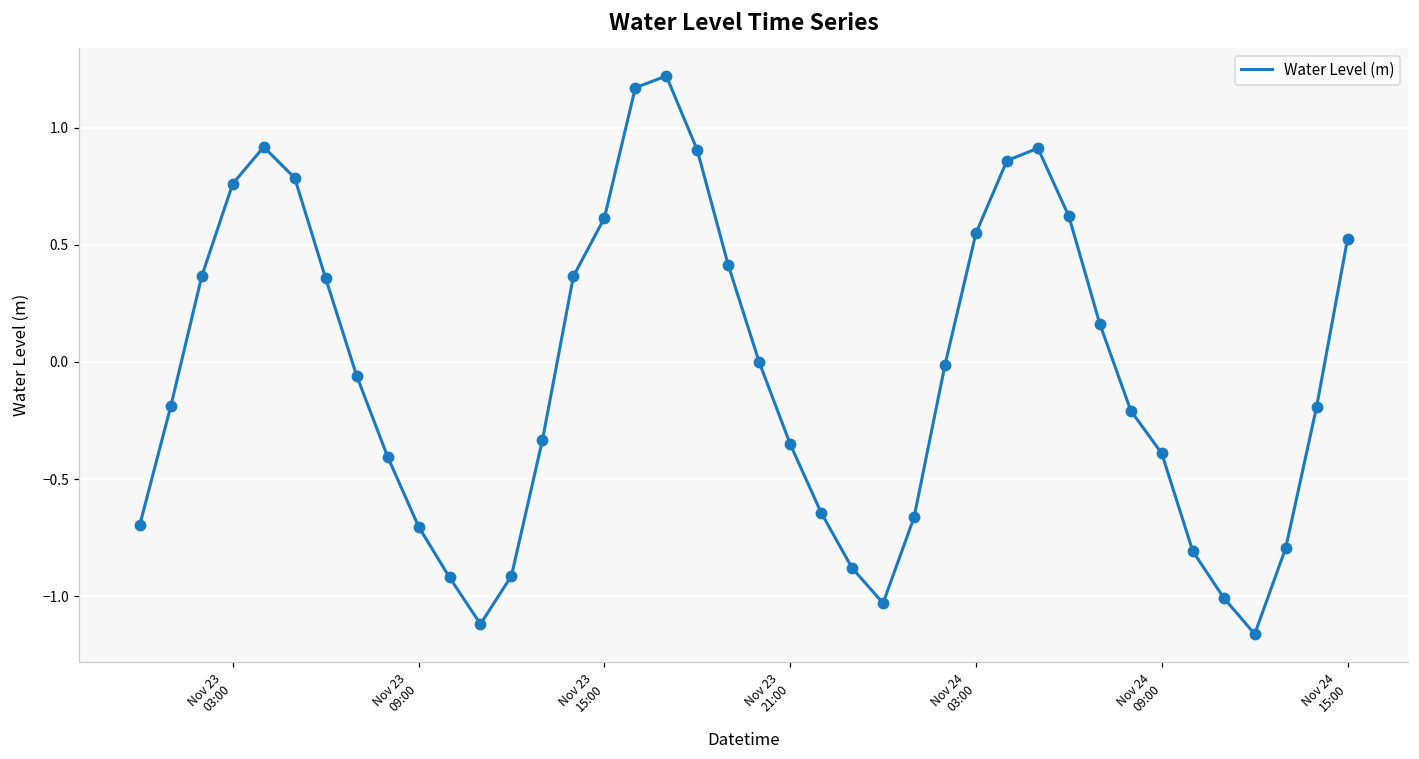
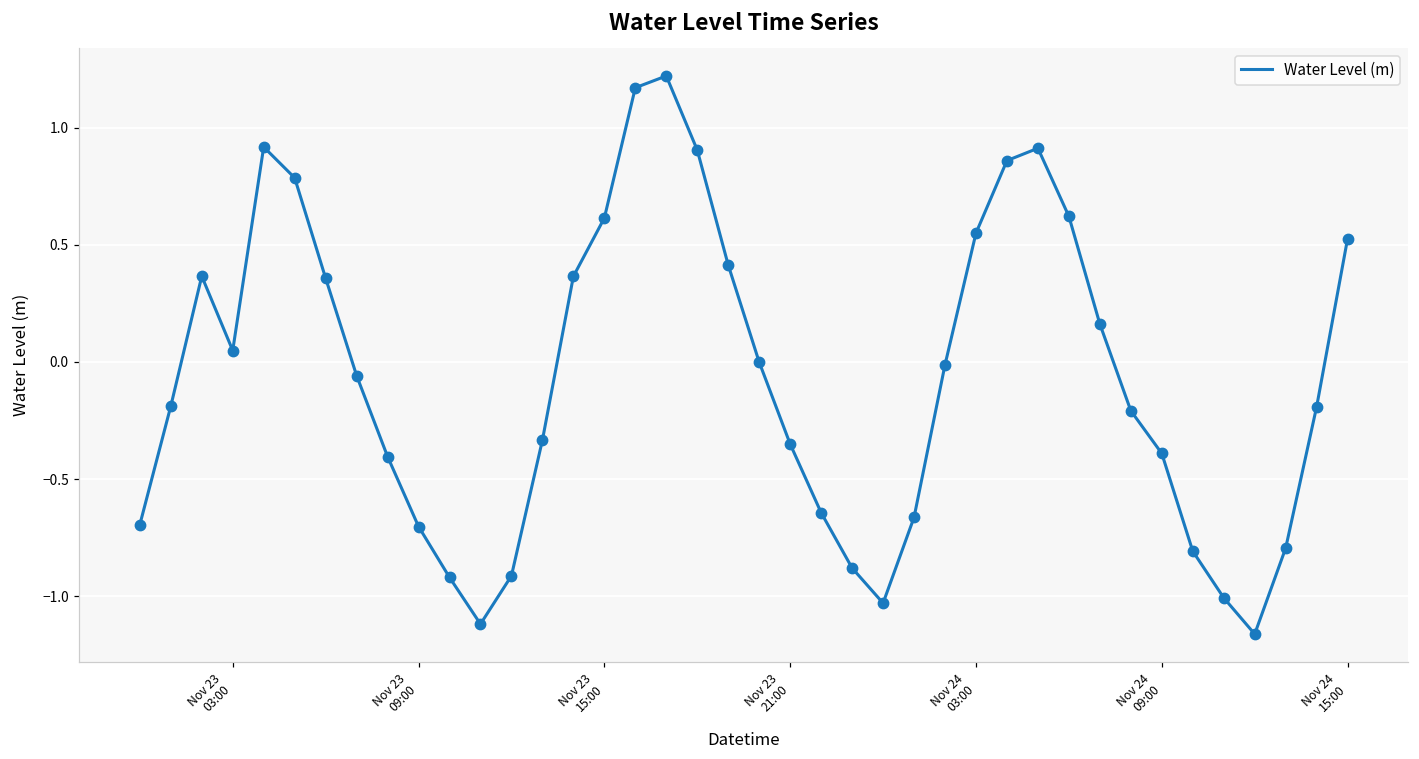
  {
-   "Nov 23 03:00": 0.76,
+   "Nov 23 03:00": 0.05,
    "Nov 23 09:00": -0.70,
    "Nov 23 15:00": 0.61,
    "Nov 23 21:00": -0.35,
    "Nov 24 03:00": 0.55,
    "Nov 24 09:00": -0.39,
    "Nov 24 15:00": 0.53
  }
